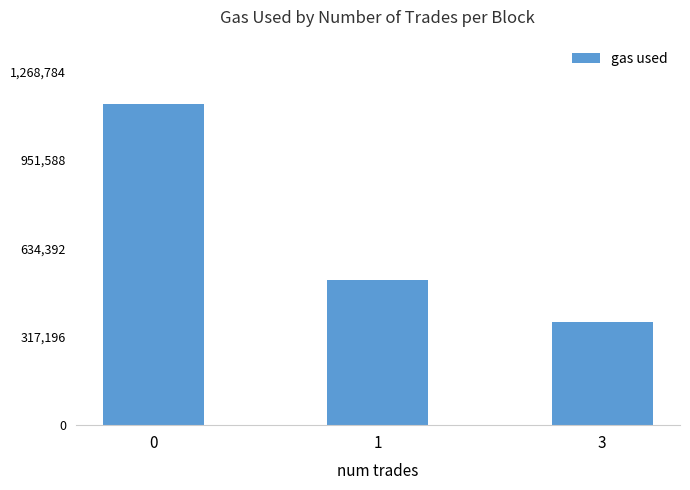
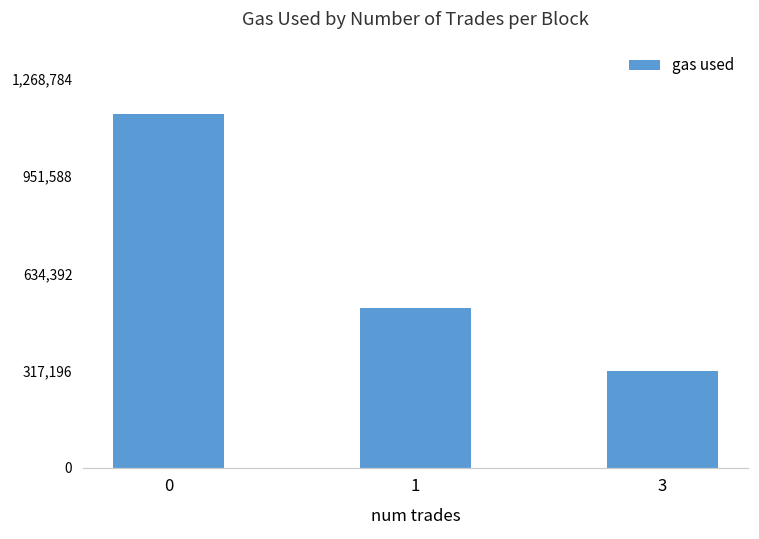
  {
    "0": "1,150,000",
    "1": "520,000",
-   "3": "370,000"
+   "3": "310,000"
  }
